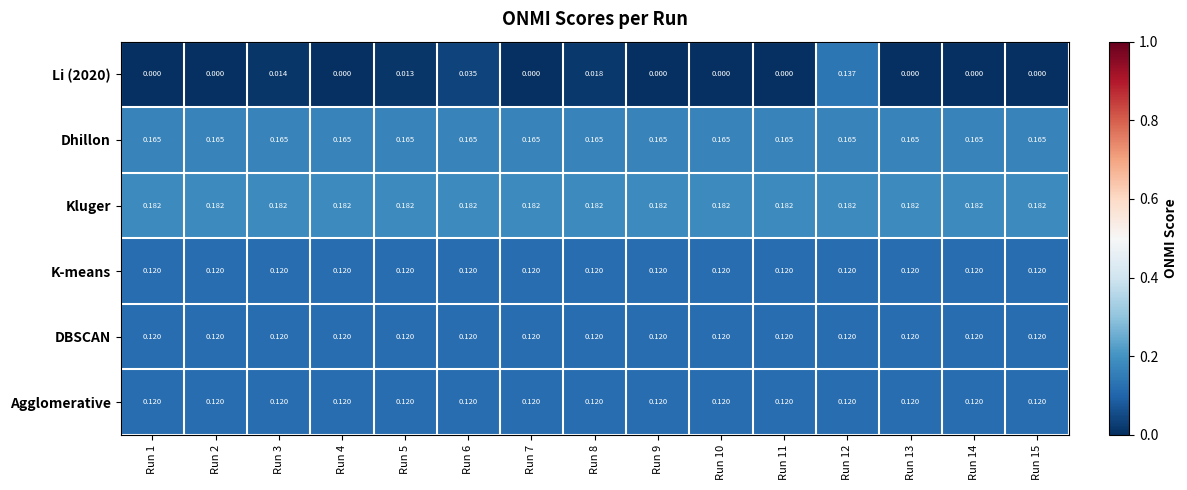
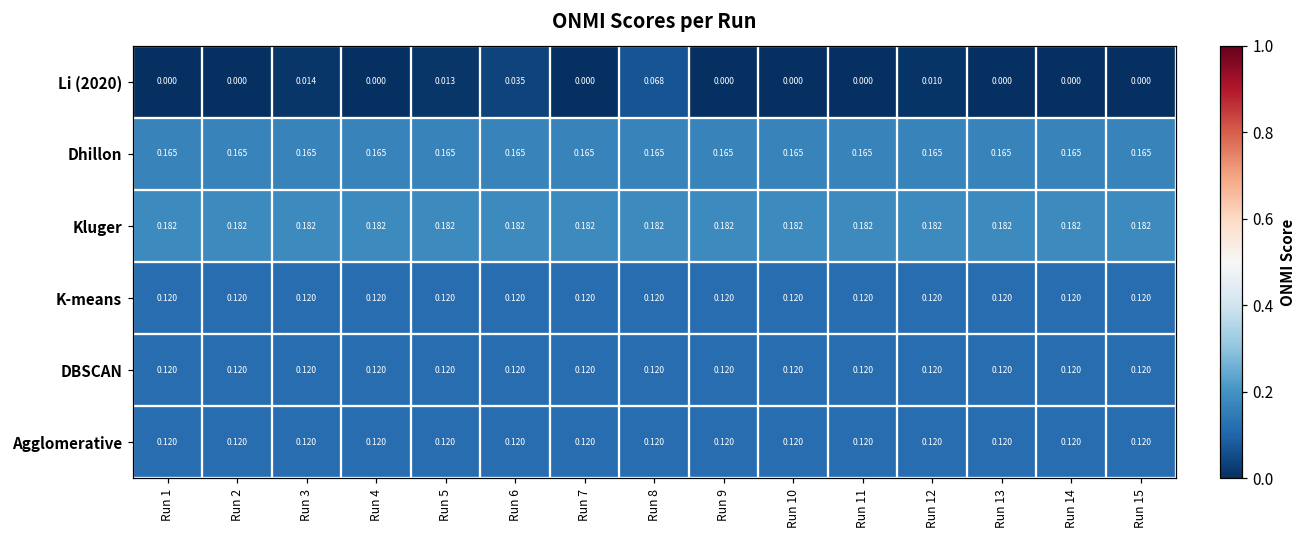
  {
    "Li (2020)": {
      "Run 1": 0.000,
      "Run 2": 0.000,
      "Run 3": 0.014,
      "Run 4": 0.000,
      "Run 5": 0.013,
      "Run 6": 0.035,
      "Run 7": 0.000,
-     "Run 8": 0.018,
+     "Run 8": 0.068,
      "Run 9": 0.000,
      "Run 10": 0.000,
      "Run 11": 0.000,
-     "Run 12": 0.137,
+     "Run 12": 0.010,
      "Run 13": 0.000,
      "Run 14": 0.000,
      "Run 15": 0.000
    },
    "Dhillon": {
      "Run 1": 0.165,
      "Run 2": 0.165,
      "Run 3": 0.165,
      "Run 4": 0.165,
      "Run 5": 0.165,
      "Run 6": 0.165,
      "Run 7": 0.165,
      "Run 8": 0.165,
      "Run 9": 0.165,
      "Run 10": 0.165,
      "Run 11": 0.165,
      "Run 12": 0.165,
      "Run 13": 0.165,
      "Run 14": 0.165,
      "Run 15": 0.165
    },
    "Kluger": {
      "Run 1": 0.182,
      "Run 2": 0.182,
      "Run 3": 0.182,
      "Run 4": 0.182,
      "Run 5": 0.182,
      "Run 6": 0.182,
      "Run 7": 0.182,
      "Run 8": 0.182,
      "Run 9": 0.182,
      "Run 10": 0.182,
      "Run 11": 0.182,
      "Run 12": 0.182,
      "Run 13": 0.182,
      "Run 14": 0.182,
      "Run 15": 0.182
    },
    "K-means": {
      "Run 1": 0.120,
      "Run 2": 0.120,
      "Run 3": 0.120,
      "Run 4": 0.120,
      "Run 5": 0.120,
      "Run 6": 0.120,
      "Run 7": 0.120,
      "Run 8": 0.120,
      "Run 9": 0.120,
      "Run 10": 0.120,
      "Run 11": 0.120,
      "Run 12": 0.120,
      "Run 13": 0.120,
      "Run 14": 0.120,
      "Run 15": 0.120
    },
    "DBSCAN": {
      "Run 1": 0.120,
      "Run 2": 0.120,
      "Run 3": 0.120,
      "Run 4": 0.120,
      "Run 5": 0.120,
      "Run 6": 0.120,
      "Run 7": 0.120,
      "Run 8": 0.120,
      "Run 9": 0.120,
      "Run 10": 0.120,
      "Run 11": 0.120,
      "Run 12": 0.120,
      "Run 13": 0.120,
      "Run 14": 0.120,
      "Run 15": 0.120
    },
    "Agglomerative": {
      "Run 1": 0.120,
      "Run 2": 0.120,
      "Run 3": 0.120,
      "Run 4": 0.120,
      "Run 5": 0.120,
      "Run 6": 0.120,
      "Run 7": 0.120,
      "Run 8": 0.120,
      "Run 9": 0.120,
      "Run 10": 0.120,
      "Run 11": 0.120,
      "Run 12": 0.120,
      "Run 13": 0.120,
      "Run 14": 0.120,
      "Run 15": 0.120
    }
  }
